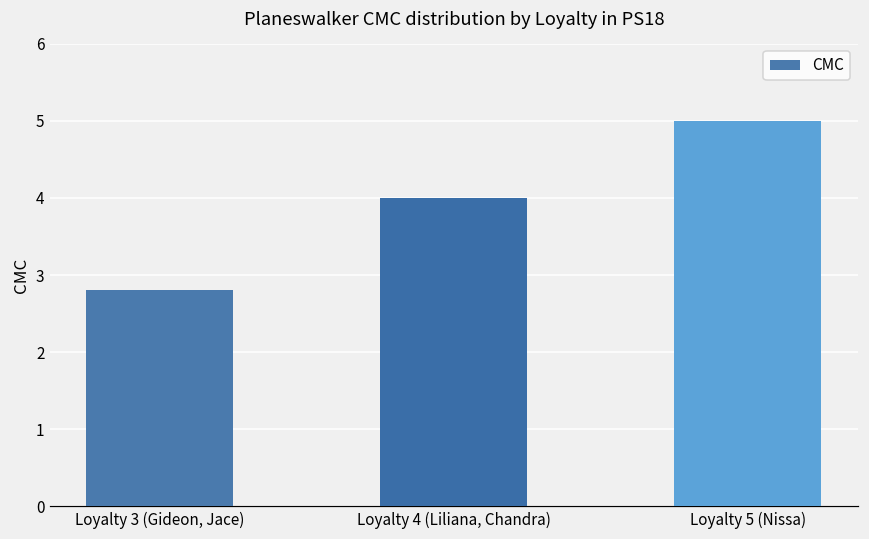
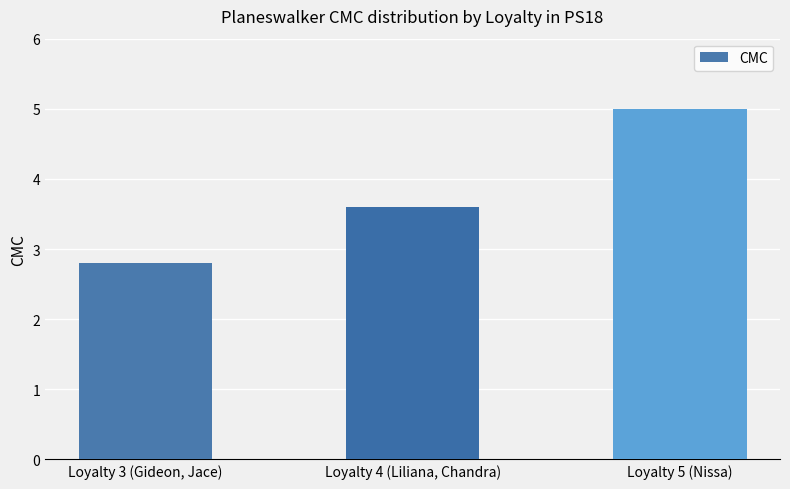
  {
    "Loyalty 3 (Gideon, Jace)": 2.8,
-   "Loyalty 4 (Liliana, Chandra)": 4.0,
+   "Loyalty 4 (Liliana, Chandra)": 3.6,
    "Loyalty 5 (Nissa)": 5.0
  }
